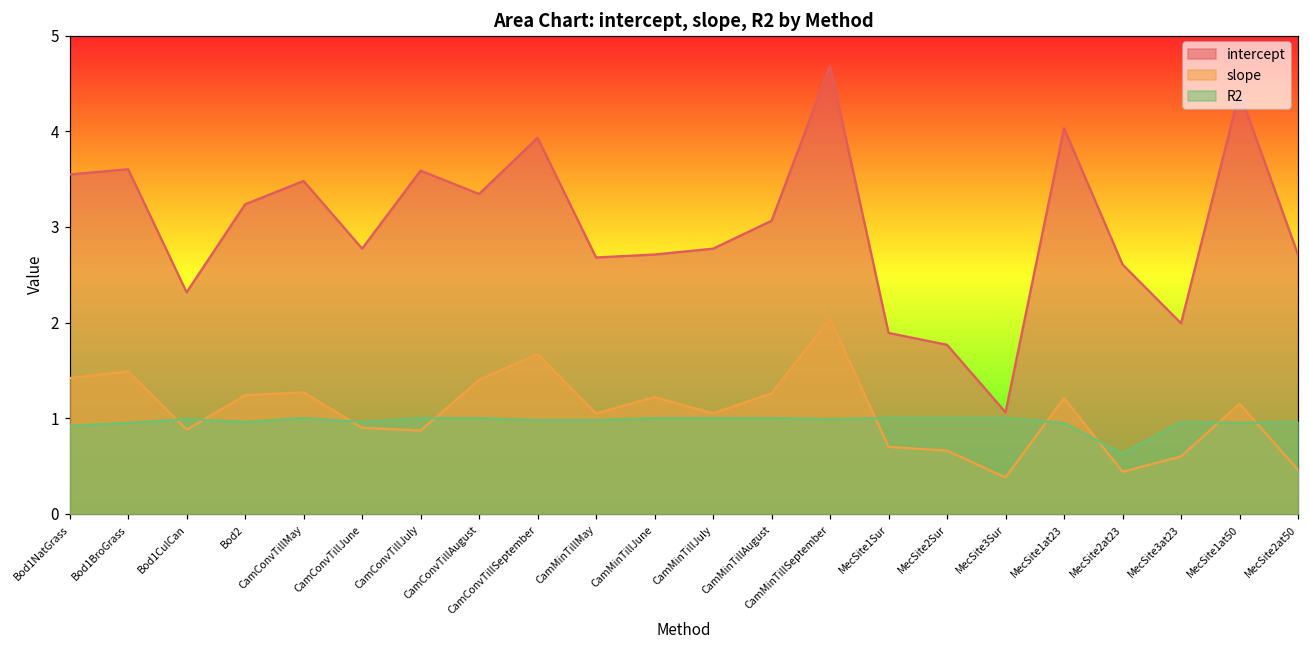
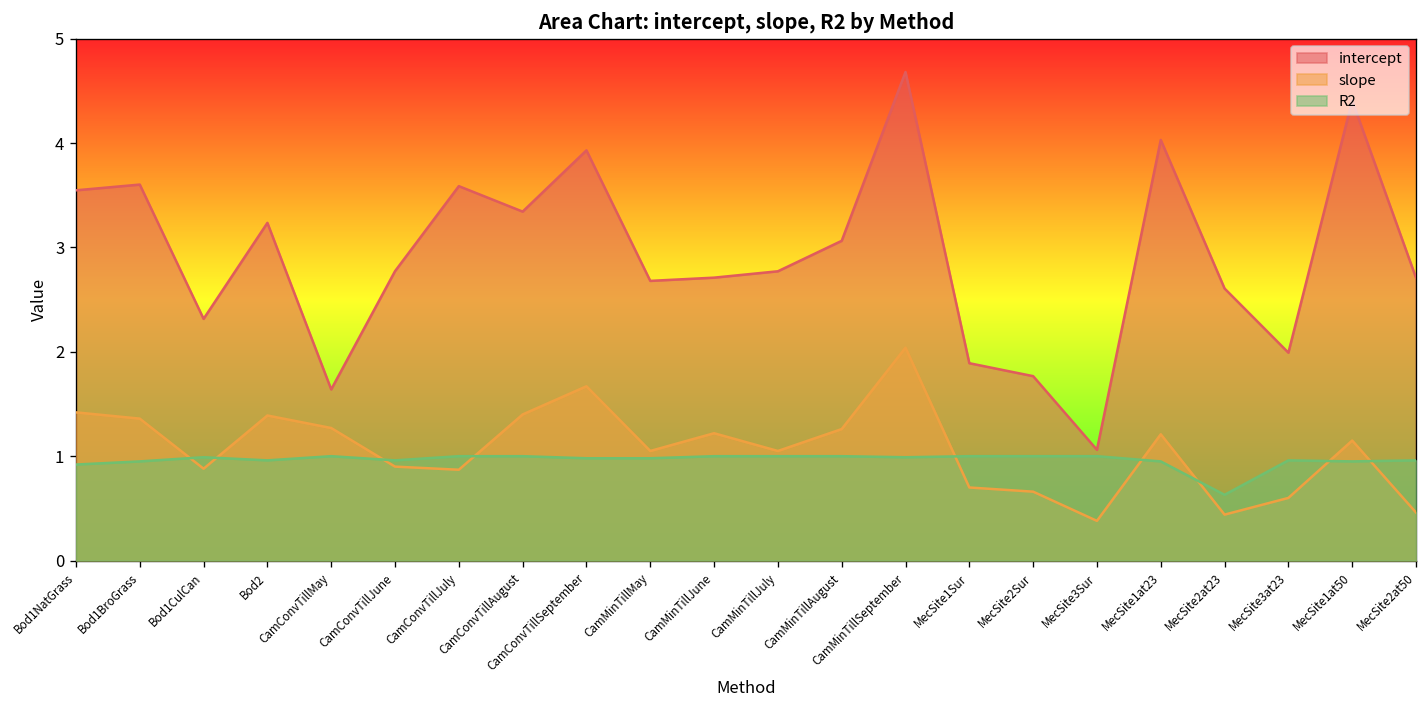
  {
    "intercept": {
      "Bod1NatGrass": 3.5,
      "Bod1BroGrass": 3.6,
      "Bod1CulCan": 2.3,
      "Bod2": 3.2,
-     "CamConvTillMay": 3.5,
+     "CamConvTillMay": 1.6,
      "CamConvTillJune": 2.8,
      "CamConvTillJuly": 3.6,
      "CamConvTillAugust": 3.3,
      "CamConvTillSeptember": 3.9,
      "CamMinTillMay": 2.7,
      "CamMinTillJune": 2.7,
      "CamMinTillJuly": 2.8,
      "CamMinTillAugust": 3.1,
      "CamMinTillSeptember": 4.7,
      "MecSite1Sur": 1.9,
      "MecSite2Sur": 1.8,
      "MecSite3Sur": 1.1,
      "MecSite1at23": 4.0,
      "MecSite2at23": 2.6,
      "MecSite3at23": 2.0,
      "MecSite2at50": 2.7
    },
    "slope": {
      "Bod1NatGrass": 1.4,
-     "Bod1BroGrass": 1.5,
+     "Bod1BroGrass": 1.4,
      "Bod1CulCan": 0.9,
-     "Bod2": 1.2,
+     "Bod2": 1.4,
      "CamConvTillMay": 1.3,
      "CamConvTillJune": 0.9,
      "CamConvTillJuly": 0.9,
      "CamConvTillAugust": 1.4,
      "CamConvTillSeptember": 1.7,
      "CamMinTillMay": 1.1,
      "CamMinTillJune": 1.2,
      "CamMinTillJuly": 1.1,
      "CamMinTillAugust": 1.3,
      "CamMinTillSeptember": 2.0,
      "MecSite1Sur": 0.7,
      "MecSite2Sur": 0.7,
      "MecSite3Sur": 0.4,
      "MecSite1at23": 1.2,
      "MecSite2at23": 0.4,
      "MecSite3at23": 0.6,
      "MecSite1at50": 1.2,
      "MecSite2at50": 0.5
    },
    "R2": {
      "Bod1NatGrass": 0.9,
      "Bod1BroGrass": 1.0,
      "Bod1CulCan": 1.0,
      "Bod2": 1.0,
      "CamConvTillMay": 1.0,
      "CamConvTillJune": 1.0,
      "CamConvTillJuly": 1.0,
      "CamConvTillAugust": 1.0,
      "CamConvTillSeptember": 1.0,
      "CamMinTillMay": 1.0,
      "CamMinTillJune": 1.0,
      "CamMinTillJuly": 1.0,
      "CamMinTillAugust": 1.0,
      "CamMinTillSeptember": 1.0,
      "MecSite1Sur": 1.0,
      "MecSite2Sur": 1.0,
      "MecSite3Sur": 1.0,
      "MecSite1at23": 1.0,
      "MecSite2at23": 0.6,
      "MecSite3at23": 1.0,
      "MecSite1at50": 1.0,
      "MecSite2at50": 1.0
    }
  }
